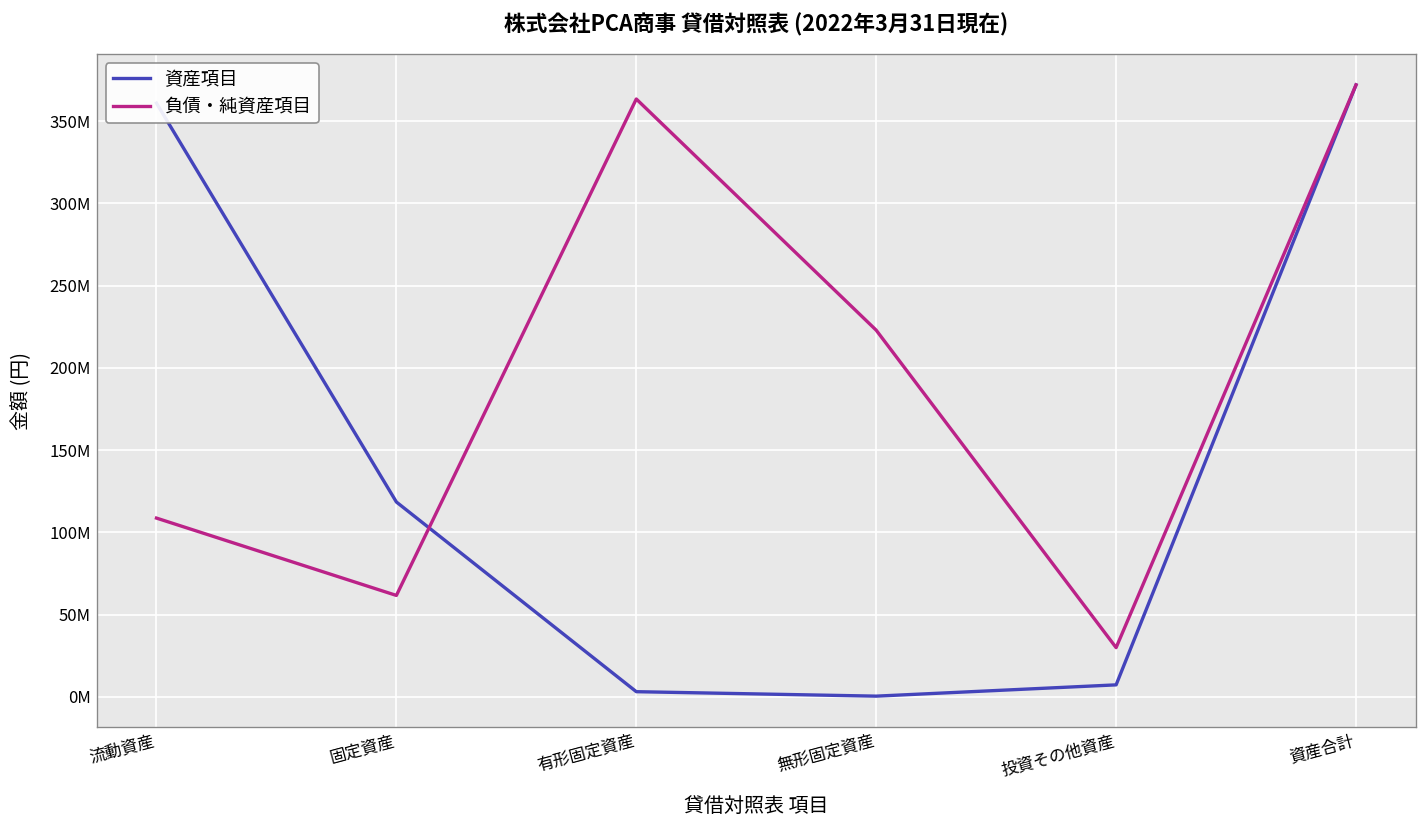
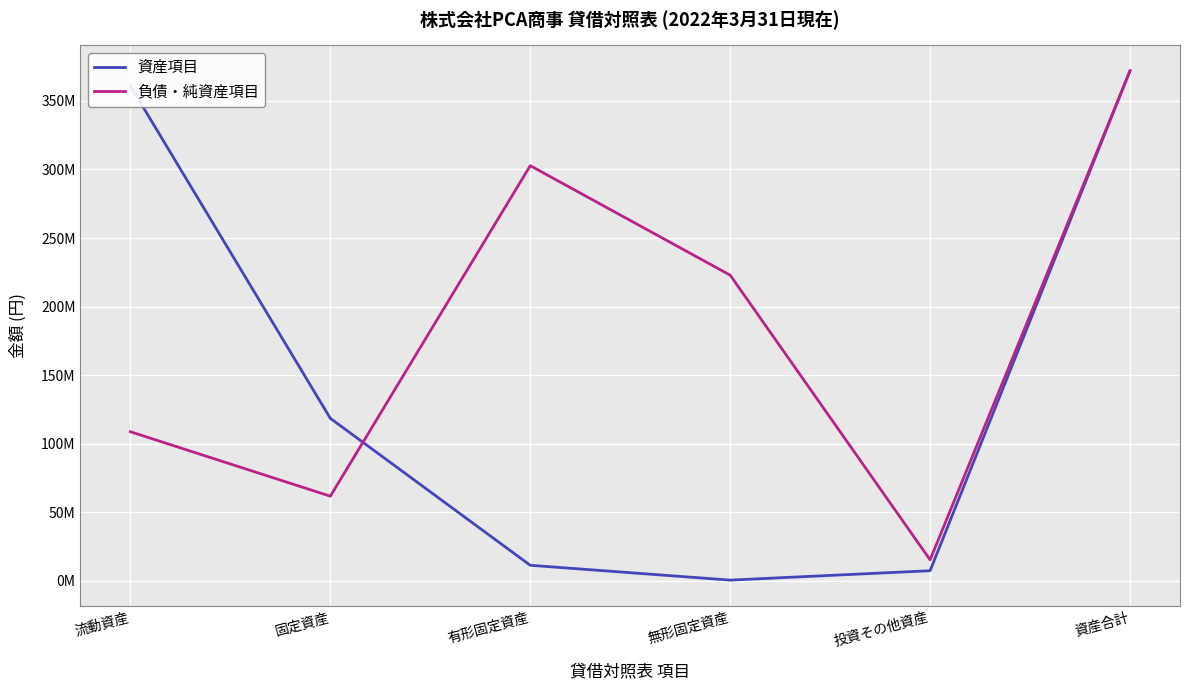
  {
    "資産項目": {
      "固定資産": 118000000,
-     "有形固定資産": 3000000,
+     "有形固定資産": 11000000,
      "無形固定資産": 1000000,
      "投資その他資産": 7000000
    },
    "負債・純資産項目": {
      "流動資産": 109000000,
      "固定資産": 62000000,
-     "有形固定資産": 363000000,
+     "有形固定資産": 303000000,
      "無形固定資産": 223000000,
-     "投資その他資産": 30000000
+     "投資その他資産": 15000000
    }
  }
